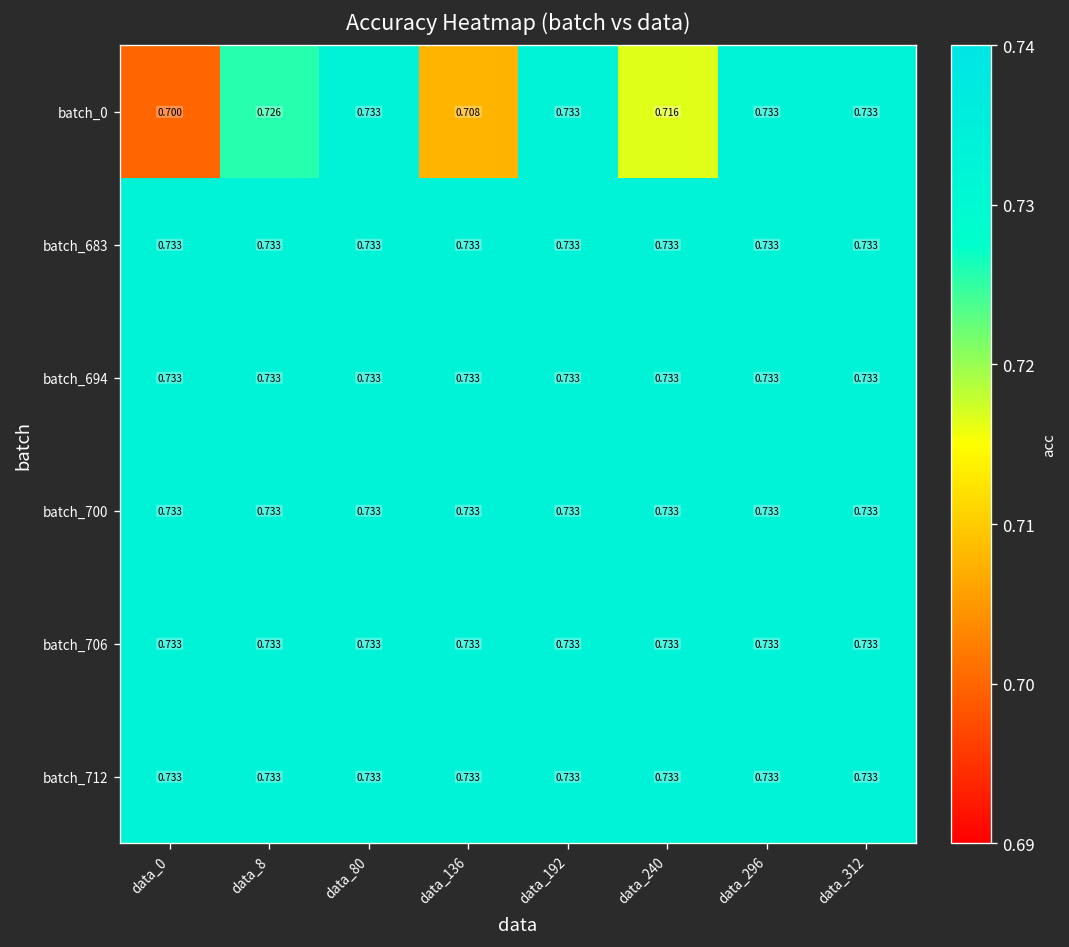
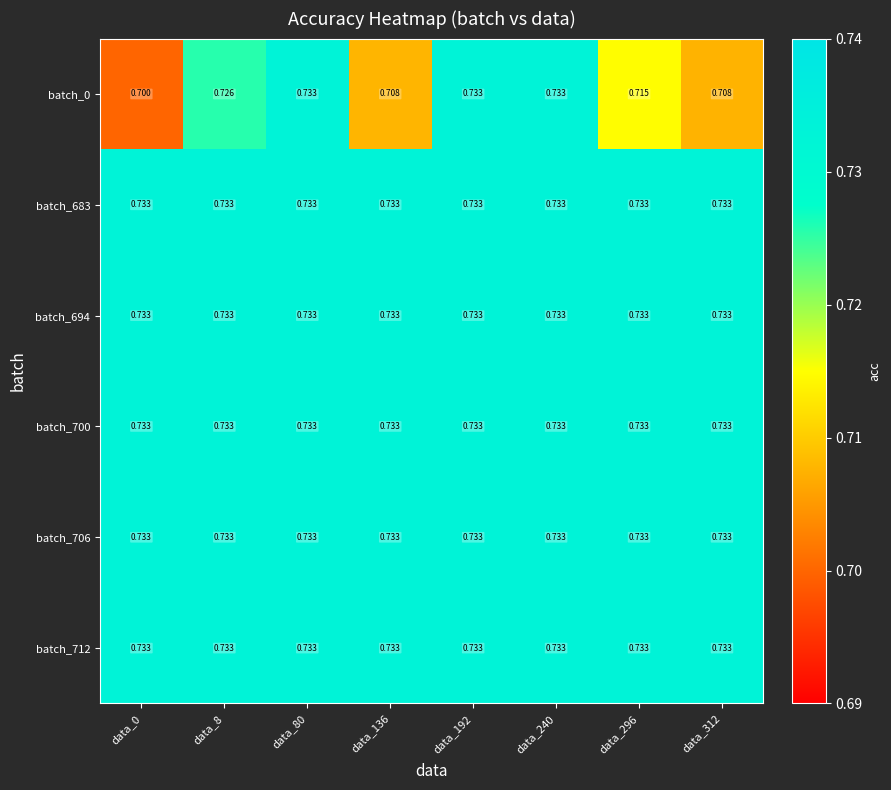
  {
    "batch_0": {
-     "data_240": 0.716,
-     "data_296": 0.733,
-     "data_312": 0.733
+     "data_240": 0.733,
+     "data_296": 0.715,
+     "data_312": 0.708
    }
  }
